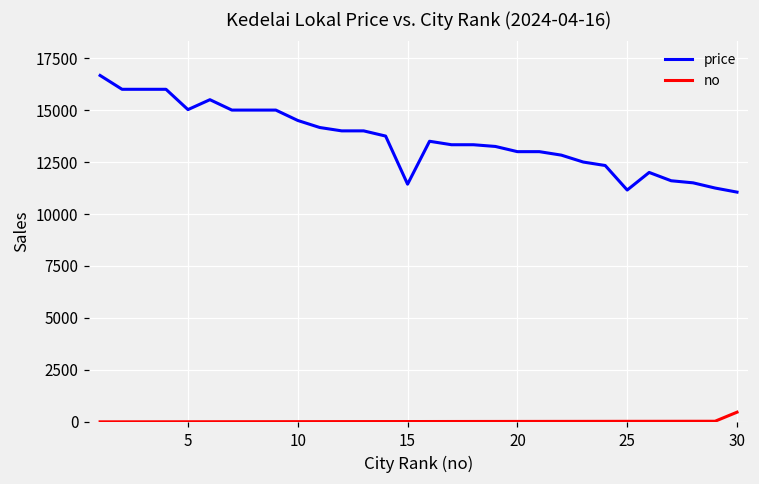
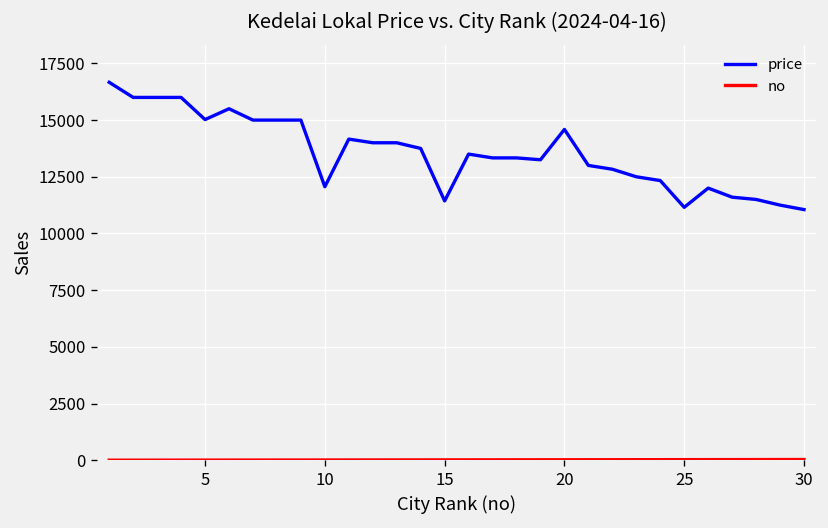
  {
    "price": {
      "5": 15000,
-     "10": 14500,
+     "10": 12100,
      "15": 11400,
-     "20": 13000,
+     "20": 14600,
      "25": 11200,
      "30": 11100
    },
    "no": {
      "5": 0,
      "10": 0,
      "15": 0,
      "20": 0,
      "25": 0,
-     "30": 500
+     "30": 0
    }
  }
